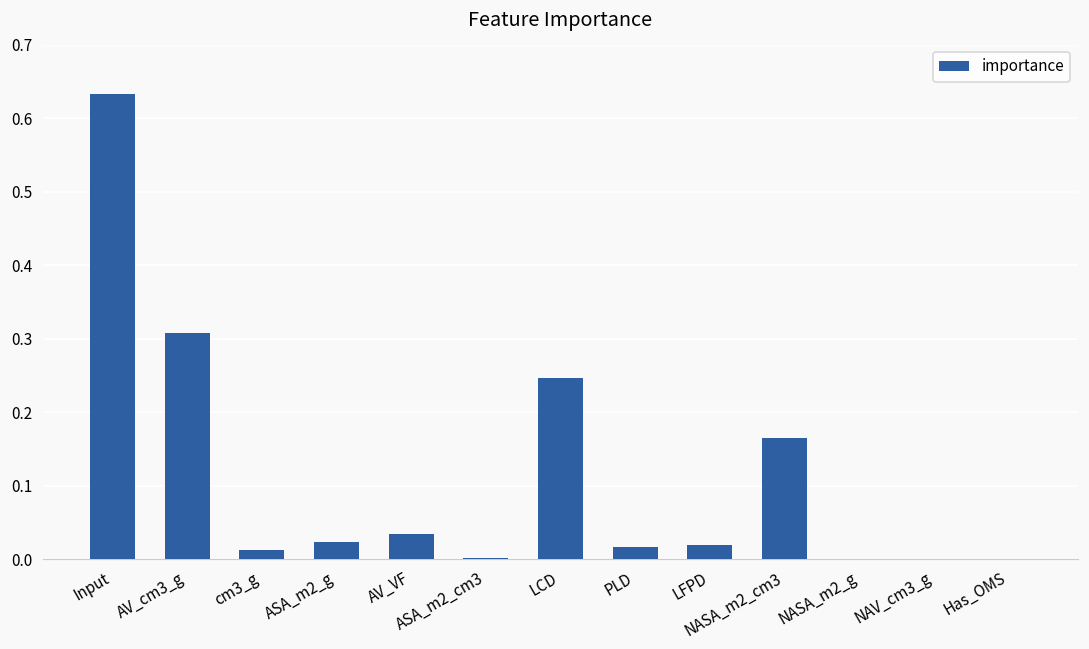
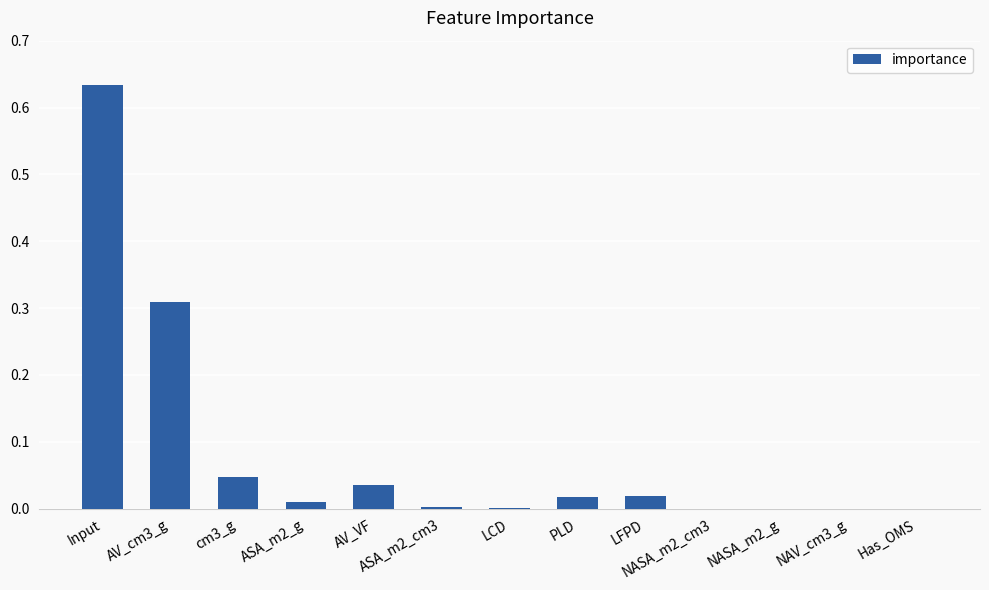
  {
    "Input": 0.63,
    "AV_cm3_g": 0.31,
-   "cm3_g": 0.01,
-   "ASA_m2_g": 0.02,
+   "cm3_g": 0.05,
+   "ASA_m2_g": 0.01,
    "AV_VF": 0.04,
-   "LCD": 0.25,
+   "LCD": 0.00,
    "PLD": 0.02,
    "LFPD": 0.02,
-   "NASA_m2_cm3": 0.16
+   "NASA_m2_cm3": 0.00
  }
